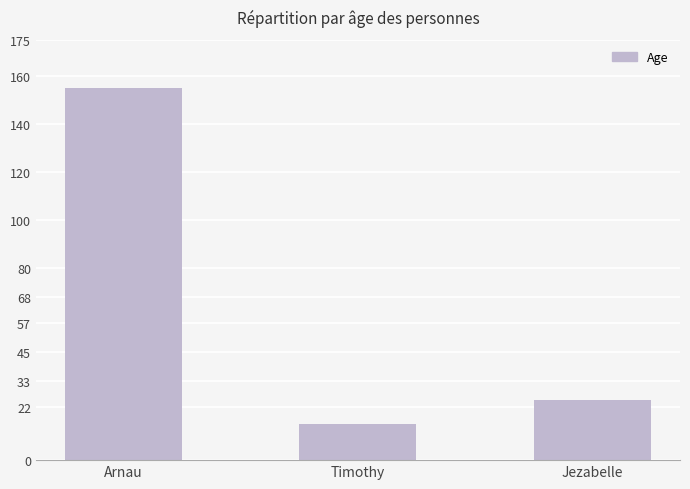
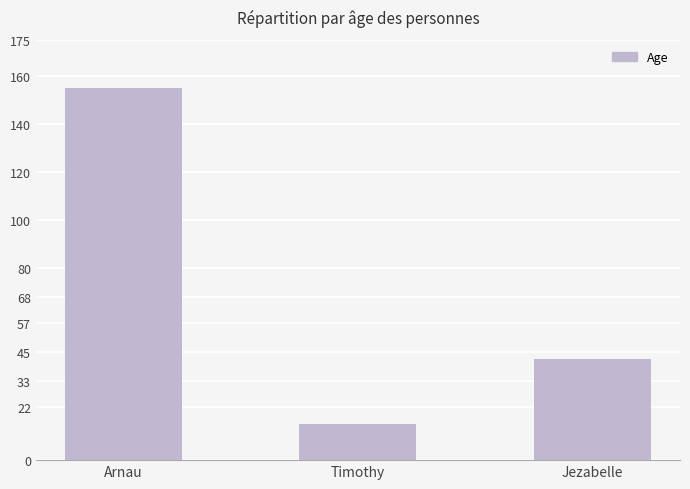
  {
    "Arnau": 155,
    "Timothy": 15,
-   "Jezabelle": 25
+   "Jezabelle": 42
  }
